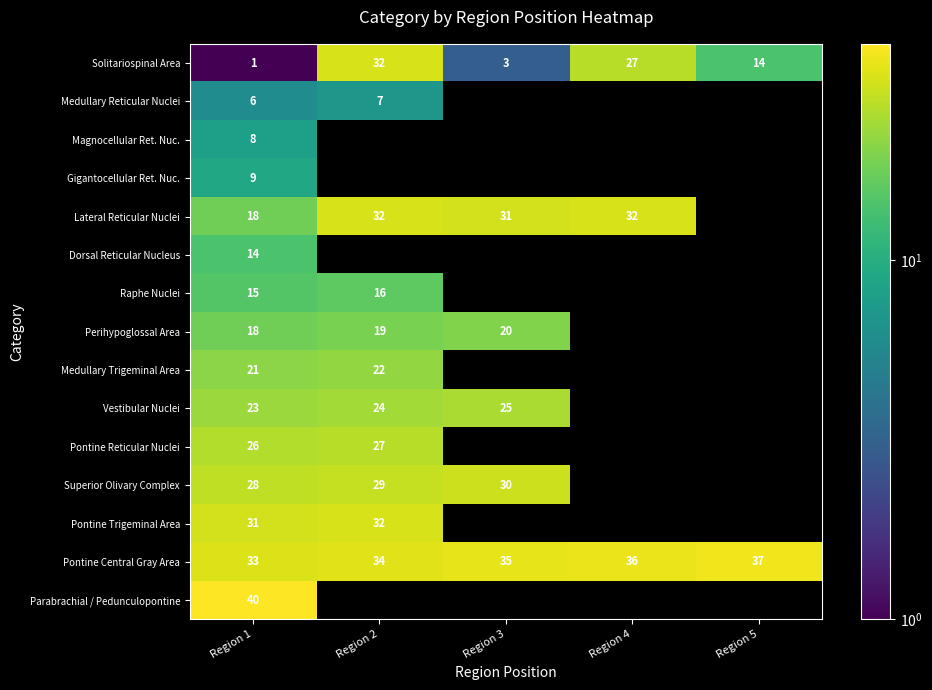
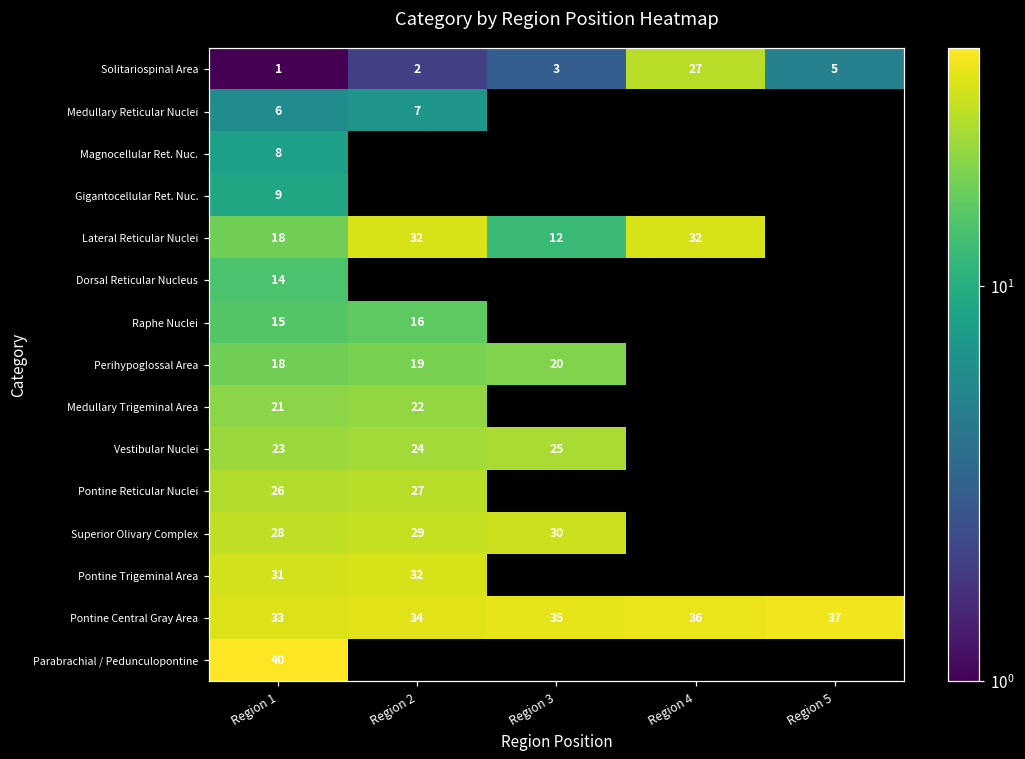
  {
    "Solitariospinal Area": {
      "Region 1": 1,
-     "Region 2": 32,
+     "Region 2": 2,
      "Region 3": 3,
      "Region 4": 27,
-     "Region 5": 14
+     "Region 5": 5
    },
    "Medullary Reticular Nuclei": {
      "Region 1": 6,
      "Region 2": 7
    },
    "Magnocellular Ret. Nuc.": {
      "Region 1": 8
    },
    "Gigantocellular Ret. Nuc.": {
      "Region 1": 9
    },
    "Lateral Reticular Nuclei": {
      "Region 1": 18,
      "Region 2": 32,
-     "Region 3": 31,
+     "Region 3": 12,
      "Region 4": 32
    },
    "Dorsal Reticular Nucleus": {
      "Region 1": 14
    },
    "Raphe Nuclei": {
      "Region 1": 15,
      "Region 2": 16
    },
    "Perihypoglossal Area": {
      "Region 1": 18,
      "Region 2": 19,
      "Region 3": 20
    },
    "Medullary Trigeminal Area": {
      "Region 1": 21,
      "Region 2": 22
    },
    "Vestibular Nuclei": {
      "Region 1": 23,
      "Region 2": 24,
      "Region 3": 25
    },
    "Pontine Reticular Nuclei": {
      "Region 1": 26,
      "Region 2": 27
    },
    "Superior Olivary Complex": {
      "Region 1": 28,
      "Region 2": 29,
      "Region 3": 30
    },
    "Pontine Trigeminal Area": {
      "Region 1": 31,
      "Region 2": 32
    },
    "Pontine Central Gray Area": {
      "Region 1": 33,
      "Region 2": 34,
      "Region 3": 35,
      "Region 4": 36,
      "Region 5": 37
    },
    "Parabrachial / Pedunculopontine": {
      "Region 1": 40
    }
  }
